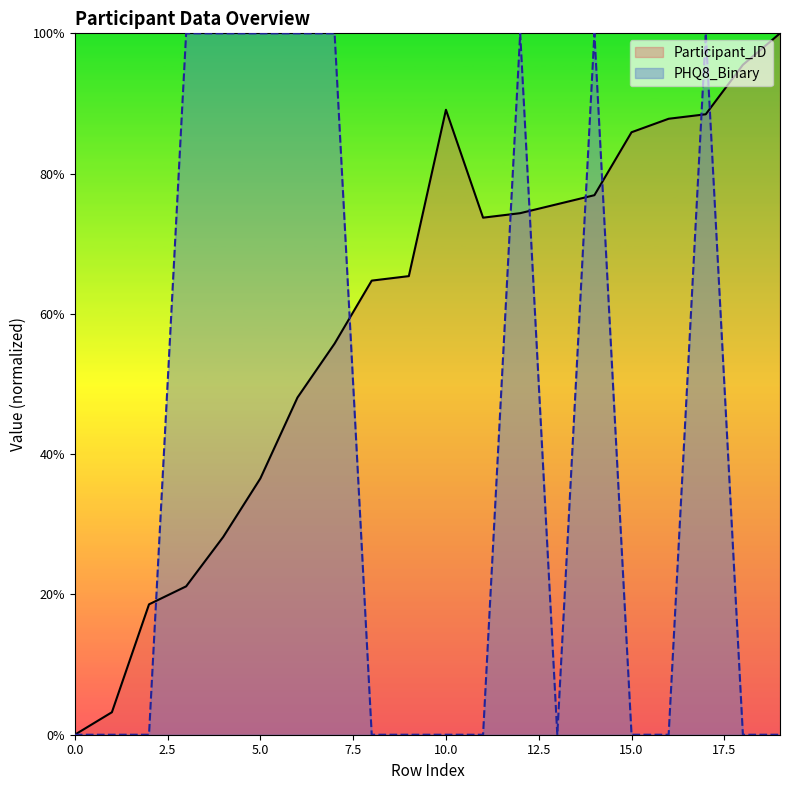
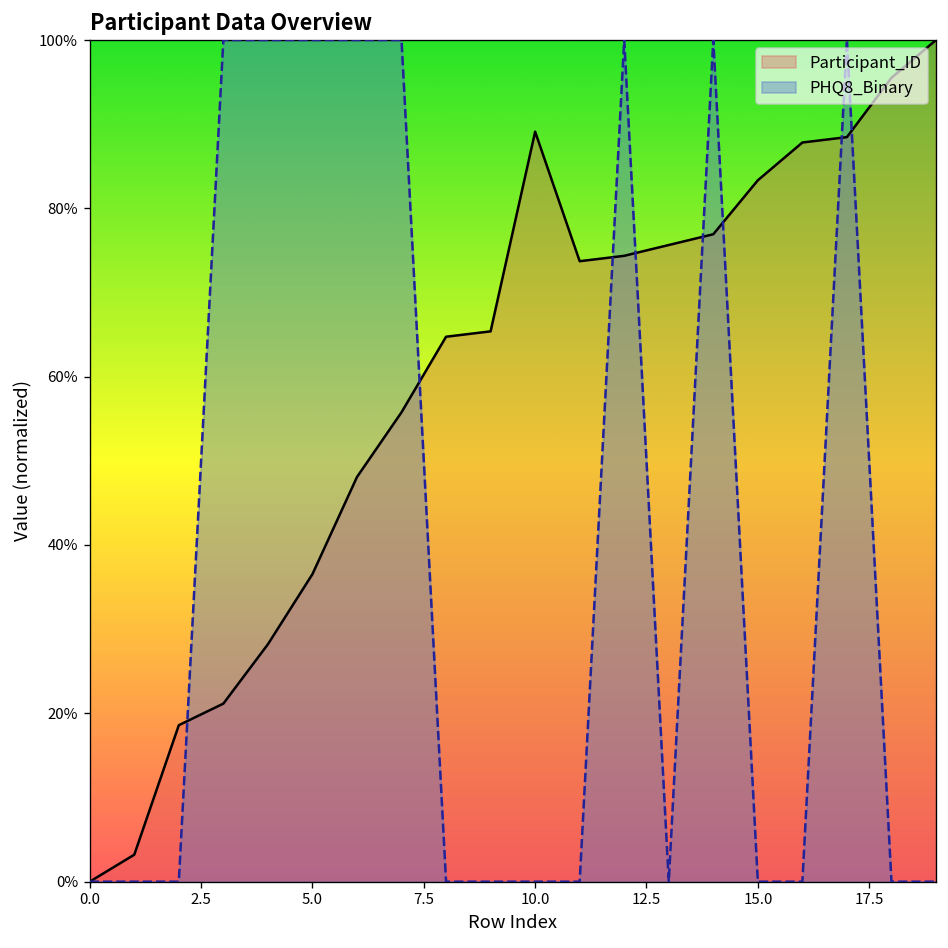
  {
    "Participant_ID": {
      "5.0": "37%",
      "10.0": "89%",
-     "15.0": "86%"
+     "15.0": "83%"
    },
    "PHQ8_Binary": {
      "5.0": "100%",
      "10.0": "0%",
      "15.0": "0%"
    }
  }
